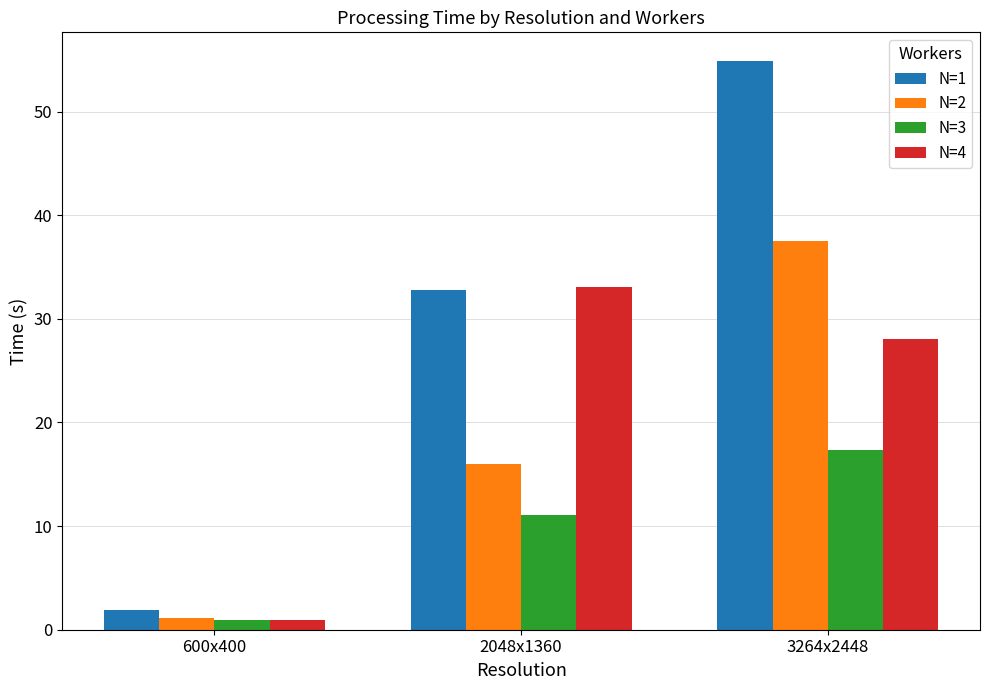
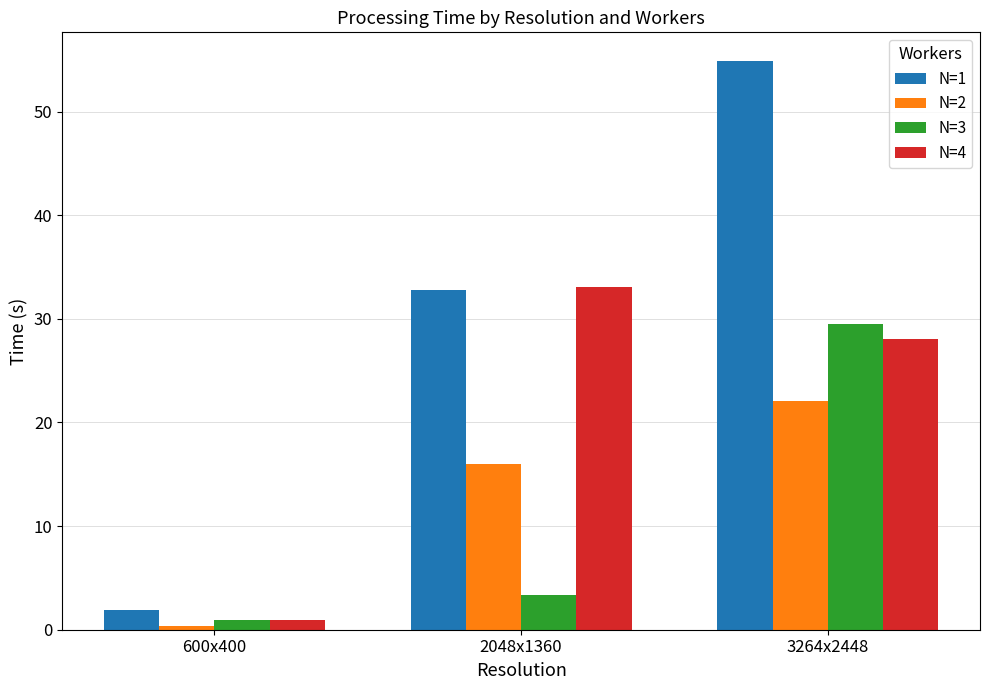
  {
    "N=1": {
      "600x400": 1.9,
      "2048x1360": 32.8,
      "3264x2448": 54.9
    },
    "N=2": {
-     "600x400": 1.2,
+     "600x400": 0.4,
      "2048x1360": 16.0,
-     "3264x2448": 37.5
+     "3264x2448": 22.0
    },
    "N=3": {
      "600x400": 1.0,
-     "2048x1360": 11.1,
-     "3264x2448": 17.4
+     "2048x1360": 3.3,
+     "3264x2448": 29.5
    },
    "N=4": {
      "600x400": 0.9,
      "2048x1360": 33.1,
      "3264x2448": 28.0
    }
  }
